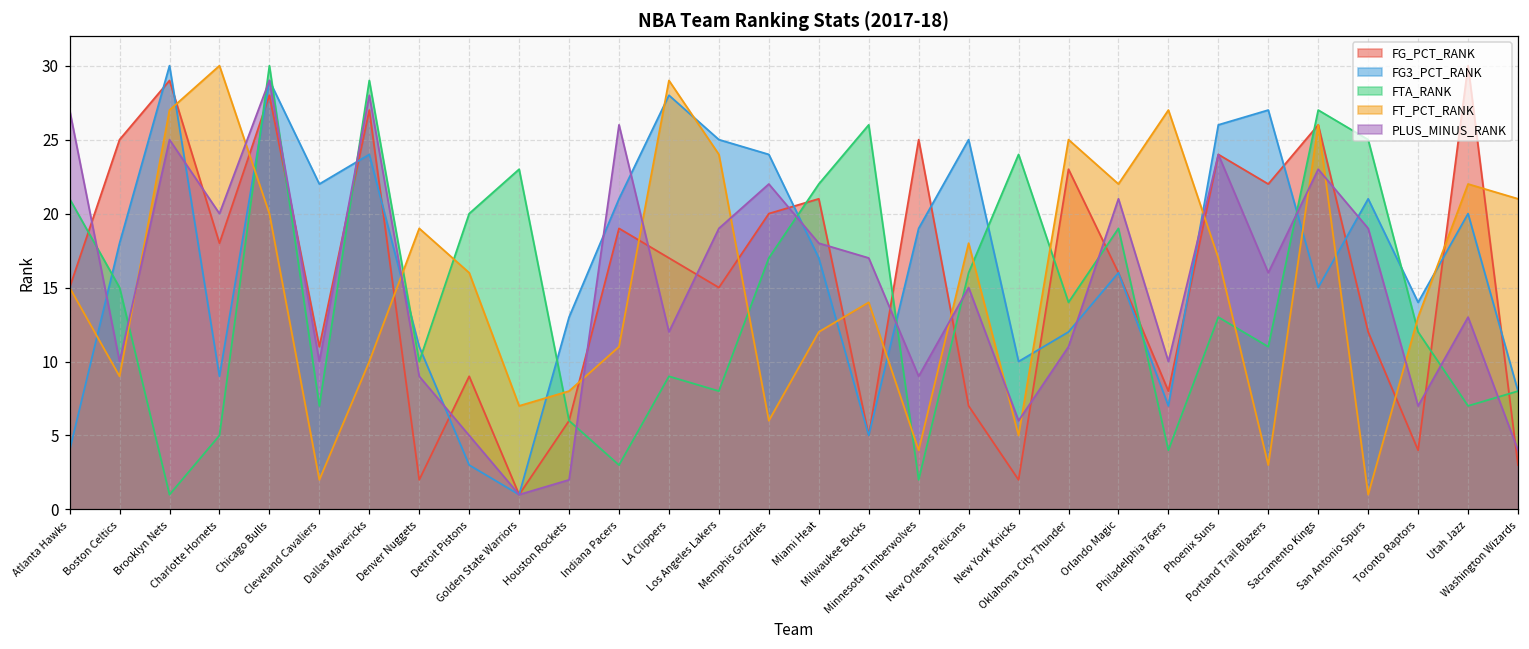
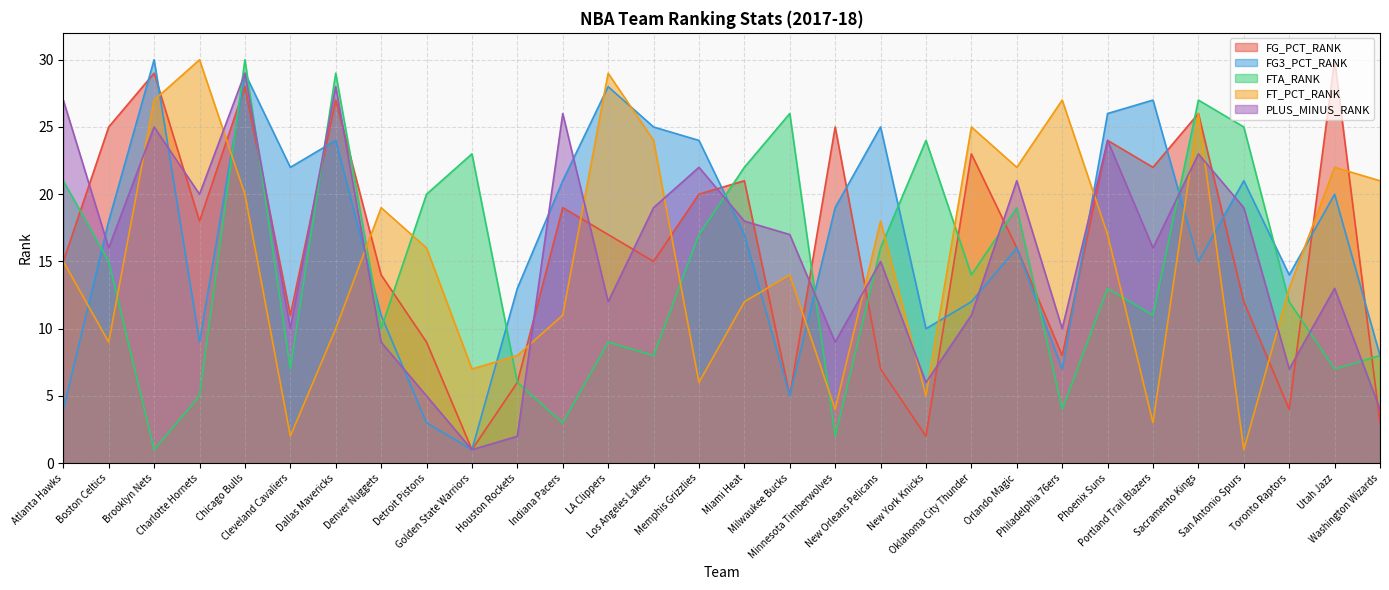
  {
    "FG_PCT_RANK": {
      "Boston Celtics": 25,
      "Brooklyn Nets": 29,
      "Charlotte Hornets": 18,
      "Chicago Bulls": 28,
      "Cleveland Cavaliers": 11,
      "Dallas Mavericks": 27,
-     "Denver Nuggets": 2,
+     "Denver Nuggets": 14,
      "Detroit Pistons": 9,
      "Indiana Pacers": 19,
      "LA Clippers": 17,
      "Los Angeles Lakers": 15,
      "Memphis Grizzlies": 20,
      "Miami Heat": 21,
      "Minnesota Timberwolves": 25,
      "New Orleans Pelicans": 7,
      "New York Knicks": 2,
      "Oklahoma City Thunder": 23,
      "Philadelphia 76ers": 8,
      "Portland Trail Blazers": 22,
      "San Antonio Spurs": 12,
      "Toronto Raptors": 4,
      "Washington Wizards": 3
    },
    "FG3_PCT_RANK": {
      "Atlanta Hawks": 4,
      "Boston Celtics": 18,
      "Brooklyn Nets": 30,
      "Charlotte Hornets": 9,
      "Cleveland Cavaliers": 22,
      "Dallas Mavericks": 24,
      "Denver Nuggets": 11,
      "Detroit Pistons": 3,
      "Houston Rockets": 13,
      "Indiana Pacers": 21,
      "LA Clippers": 28,
      "Los Angeles Lakers": 25,
      "Memphis Grizzlies": 24,
      "Miami Heat": 17,
      "Minnesota Timberwolves": 19,
      "New Orleans Pelicans": 25,
      "New York Knicks": 10,
      "Oklahoma City Thunder": 12,
      "Philadelphia 76ers": 7,
      "Phoenix Suns": 26,
      "Portland Trail Blazers": 27,
      "Sacramento Kings": 15,
      "San Antonio Spurs": 21,
      "Toronto Raptors": 14,
      "Utah Jazz": 20
    },
    "FTA_RANK": {
      "Atlanta Hawks": 21,
      "Boston Celtics": 15,
      "Brooklyn Nets": 1,
      "Charlotte Hornets": 5,
      "Chicago Bulls": 30,
      "Cleveland Cavaliers": 7,
      "Dallas Mavericks": 29,
      "Denver Nuggets": 10,
      "Detroit Pistons": 20,
      "Golden State Warriors": 23,
      "Indiana Pacers": 3,
      "LA Clippers": 9,
      "Los Angeles Lakers": 8,
      "Memphis Grizzlies": 17,
      "Miami Heat": 22,
      "Milwaukee Bucks": 26,
      "Minnesota Timberwolves": 2,
      "New Orleans Pelicans": 16,
      "New York Knicks": 24,
      "Oklahoma City Thunder": 14,
      "Orlando Magic": 19,
      "Philadelphia 76ers": 4,
      "Phoenix Suns": 13,
      "Portland Trail Blazers": 11,
      "Sacramento Kings": 27,
      "San Antonio Spurs": 25,
      "Toronto Raptors": 12,
      "Utah Jazz": 7
    },
    "FT_PCT_RANK": {
      "Boston Celtics": 9,
      "Brooklyn Nets": 27,
      "Charlotte Hornets": 30,
      "Chicago Bulls": 20,
      "Cleveland Cavaliers": 2,
      "Dallas Mavericks": 10,
      "Denver Nuggets": 19,
      "Detroit Pistons": 16,
      "Golden State Warriors": 7,
      "Houston Rockets": 8,
      "Indiana Pacers": 11,
      "LA Clippers": 29,
      "Los Angeles Lakers": 24,
      "Memphis Grizzlies": 6,
      "Miami Heat": 12,
      "Milwaukee Bucks": 14,
      "Minnesota Timberwolves": 4,
      "New Orleans Pelicans": 18,
      "New York Knicks": 5,
      "Oklahoma City Thunder": 25,
      "Orlando Magic": 22,
      "Philadelphia 76ers": 27,
      "Phoenix Suns": 17,
      "Portland Trail Blazers": 3,
      "San Antonio Spurs": 1,
      "Toronto Raptors": 13,
      "Utah Jazz": 22,
      "Washington Wizards": 21
    },
    "PLUS_MINUS_RANK": {
      "Atlanta Hawks": 27,
-     "Boston Celtics": 10,
+     "Boston Celtics": 16,
      "Brooklyn Nets": 25,
      "Charlotte Hornets": 20,
      "Cleveland Cavaliers": 10,
      "Dallas Mavericks": 28,
      "Denver Nuggets": 9,
      "Detroit Pistons": 5,
      "Houston Rockets": 2,
      "Indiana Pacers": 26,
      "LA Clippers": 12,
      "Los Angeles Lakers": 19,
      "Memphis Grizzlies": 22,
      "Miami Heat": 18,
      "Milwaukee Bucks": 17,
      "Minnesota Timberwolves": 9,
      "New Orleans Pelicans": 15,
      "New York Knicks": 6,
      "Oklahoma City Thunder": 11,
      "Orlando Magic": 21,
      "Philadelphia 76ers": 10,
      "Portland Trail Blazers": 16,
      "Sacramento Kings": 23,
      "San Antonio Spurs": 19,
      "Toronto Raptors": 7,
      "Utah Jazz": 13,
      "Washington Wizards": 4
    }
  }
